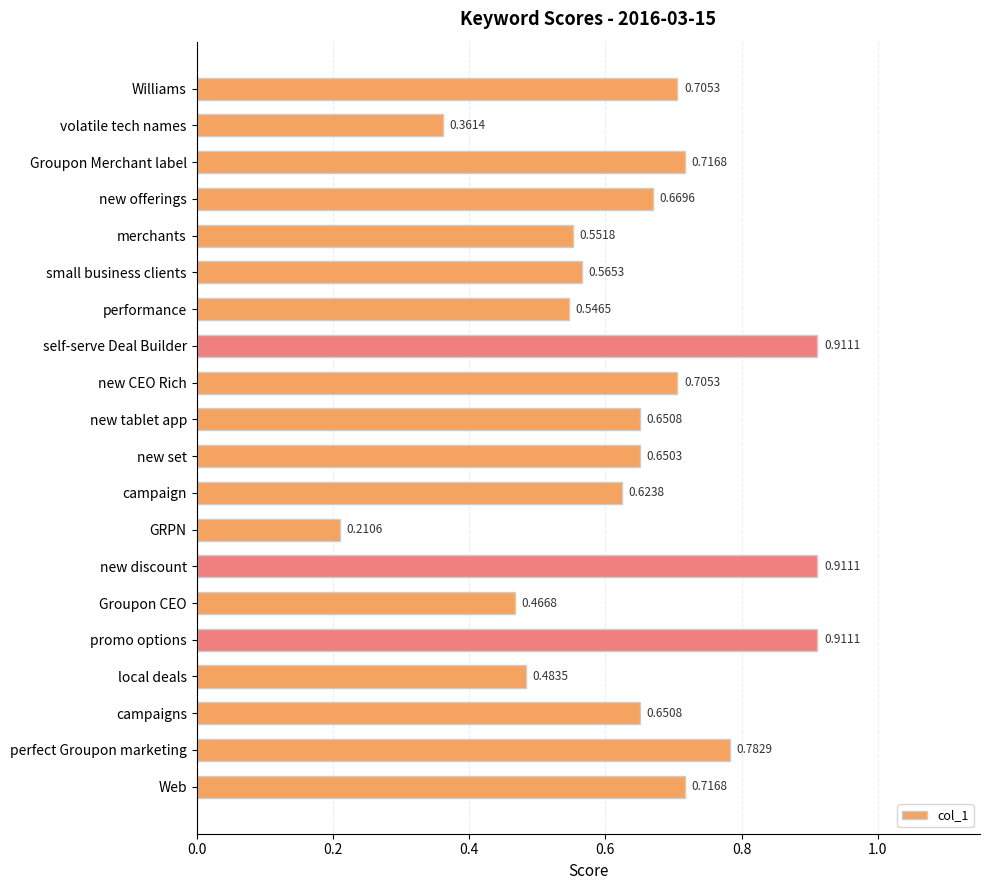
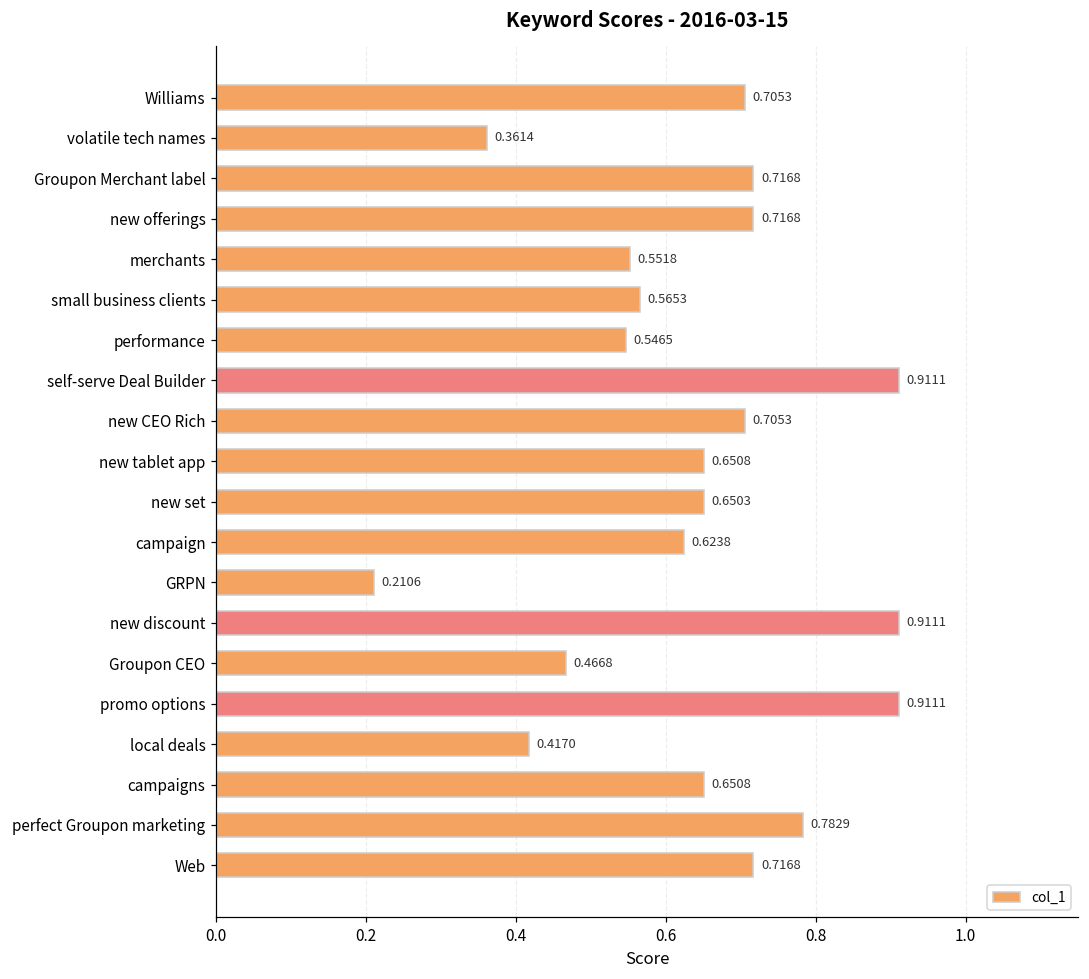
  {
    "Williams": 0.7053,
    "volatile tech names": 0.3614,
    "Groupon Merchant label": 0.7168,
-   "new offerings": 0.6696,
+   "new offerings": 0.7168,
    "merchants": 0.5518,
    "small business clients": 0.5653,
    "performance": 0.5465,
    "self-serve Deal Builder": 0.9111,
    "new CEO Rich": 0.7053,
    "new tablet app": 0.6508,
    "new set": 0.6503,
    "campaign": 0.6238,
    "GRPN": 0.2106,
    "new discount": 0.9111,
    "Groupon CEO": 0.4668,
    "promo options": 0.9111,
-   "local deals": 0.4835,
+   "local deals": 0.4170,
    "campaigns": 0.6508,
    "perfect Groupon marketing": 0.7829,
    "Web": 0.7168
  }
